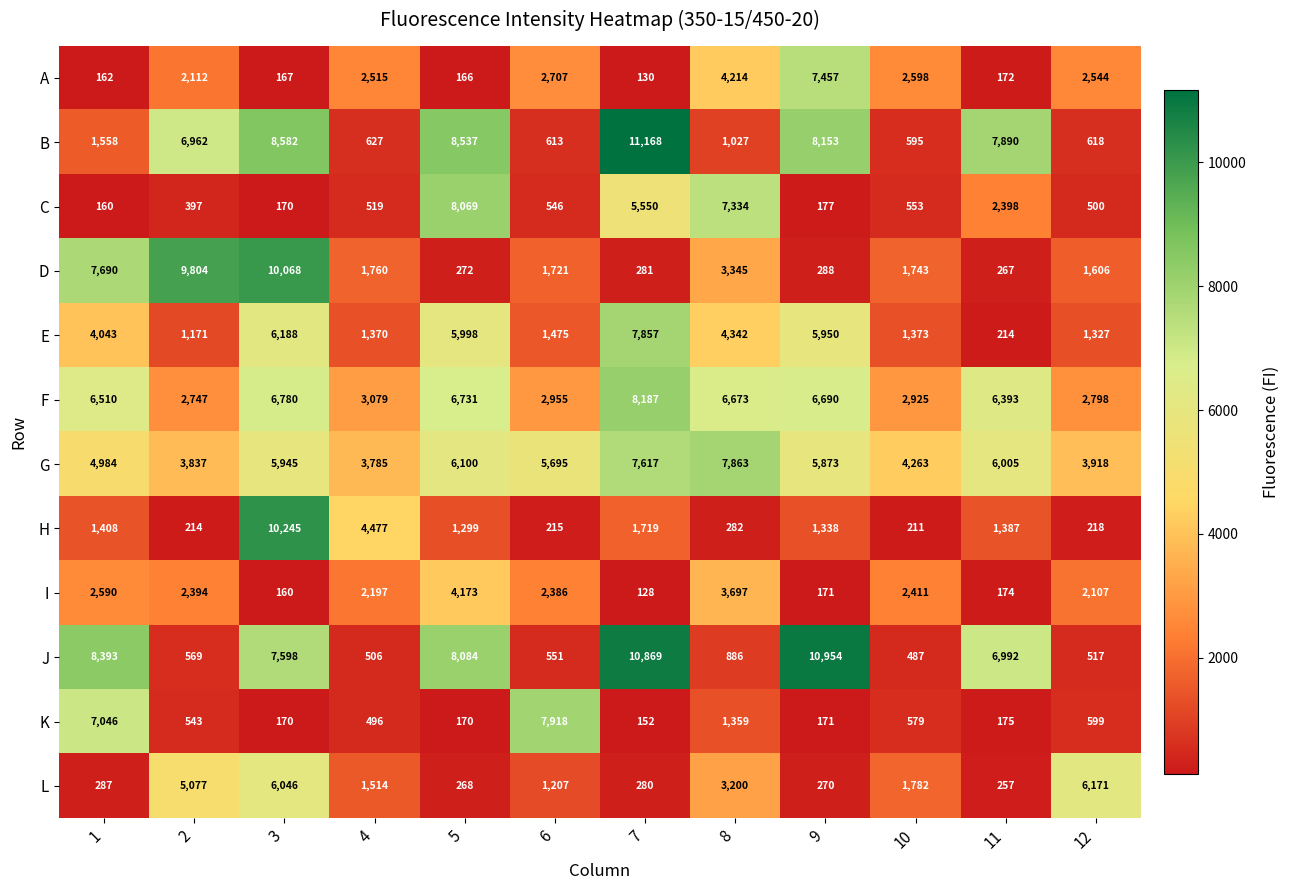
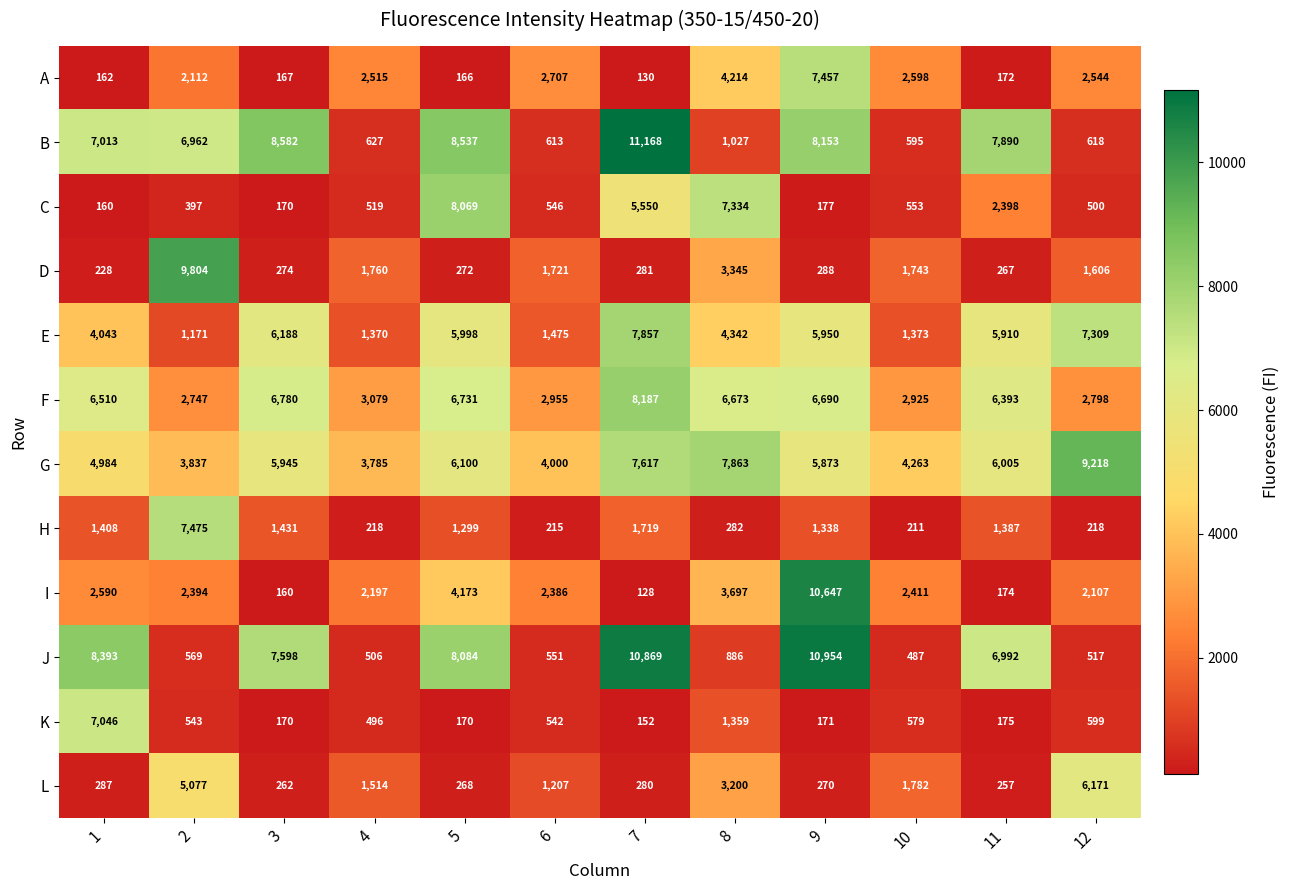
  {
    "A": {
      "1": "162",
      "2": "2,112",
      "3": "167",
      "4": "2,515",
      "5": "166",
      "6": "2,707",
      "7": "130",
      "8": "4,214",
      "9": "7,457",
      "10": "2,598",
      "11": "172",
      "12": "2,544"
    },
    "B": {
-     "1": "1,558",
+     "1": "7,013",
      "2": "6,962",
      "3": "8,582",
      "4": "627",
      "5": "8,537",
      "6": "613",
      "7": "11,168",
      "8": "1,027",
      "9": "8,153",
      "10": "595",
      "11": "7,890",
      "12": "618"
    },
    "C": {
      "1": "160",
      "2": "397",
      "3": "170",
      "4": "519",
      "5": "8,069",
      "6": "546",
      "7": "5,550",
      "8": "7,334",
      "9": "177",
      "10": "553",
      "11": "2,398",
      "12": "500"
    },
    "D": {
-     "1": "7,690",
+     "1": "228",
      "2": "9,804",
-     "3": "10,068",
+     "3": "274",
      "4": "1,760",
      "5": "272",
      "6": "1,721",
      "7": "281",
      "8": "3,345",
      "9": "288",
      "10": "1,743",
      "11": "267",
      "12": "1,606"
    },
    "E": {
      "1": "4,043",
      "2": "1,171",
      "3": "6,188",
      "4": "1,370",
      "5": "5,998",
      "6": "1,475",
      "7": "7,857",
      "8": "4,342",
      "9": "5,950",
      "10": "1,373",
-     "11": "214",
-     "12": "1,327"
+     "11": "5,910",
+     "12": "7,309"
    },
    "F": {
      "1": "6,510",
      "2": "2,747",
      "3": "6,780",
      "4": "3,079",
      "5": "6,731",
      "6": "2,955",
      "7": "8,187",
      "8": "6,673",
      "9": "6,690",
      "10": "2,925",
      "11": "6,393",
      "12": "2,798"
    },
    "G": {
      "1": "4,984",
      "2": "3,837",
      "3": "5,945",
      "4": "3,785",
      "5": "6,100",
-     "6": "5,695",
+     "6": "4,000",
      "7": "7,617",
      "8": "7,863",
      "9": "5,873",
      "10": "4,263",
      "11": "6,005",
-     "12": "3,918"
+     "12": "9,218"
    },
    "H": {
      "1": "1,408",
-     "2": "214",
-     "3": "10,245",
-     "4": "4,477",
+     "2": "7,475",
+     "3": "1,431",
+     "4": "218",
      "5": "1,299",
      "6": "215",
      "7": "1,719",
      "8": "282",
      "9": "1,338",
      "10": "211",
      "11": "1,387",
      "12": "218"
    },
    "I": {
      "1": "2,590",
      "2": "2,394",
      "3": "160",
      "4": "2,197",
      "5": "4,173",
      "6": "2,386",
      "7": "128",
      "8": "3,697",
-     "9": "171",
+     "9": "10,647",
      "10": "2,411",
      "11": "174",
      "12": "2,107"
    },
    "J": {
      "1": "8,393",
      "2": "569",
      "3": "7,598",
      "4": "506",
      "5": "8,084",
      "6": "551",
      "7": "10,869",
      "8": "886",
      "9": "10,954",
      "10": "487",
      "11": "6,992",
      "12": "517"
    },
    "K": {
      "1": "7,046",
      "2": "543",
      "3": "170",
      "4": "496",
      "5": "170",
-     "6": "7,918",
+     "6": "542",
      "7": "152",
      "8": "1,359",
      "9": "171",
      "10": "579",
      "11": "175",
      "12": "599"
    },
    "L": {
      "1": "287",
      "2": "5,077",
-     "3": "6,046",
+     "3": "262",
      "4": "1,514",
      "5": "268",
      "6": "1,207",
      "7": "280",
      "8": "3,200",
      "9": "270",
      "10": "1,782",
      "11": "257",
      "12": "6,171"
    }
  }
